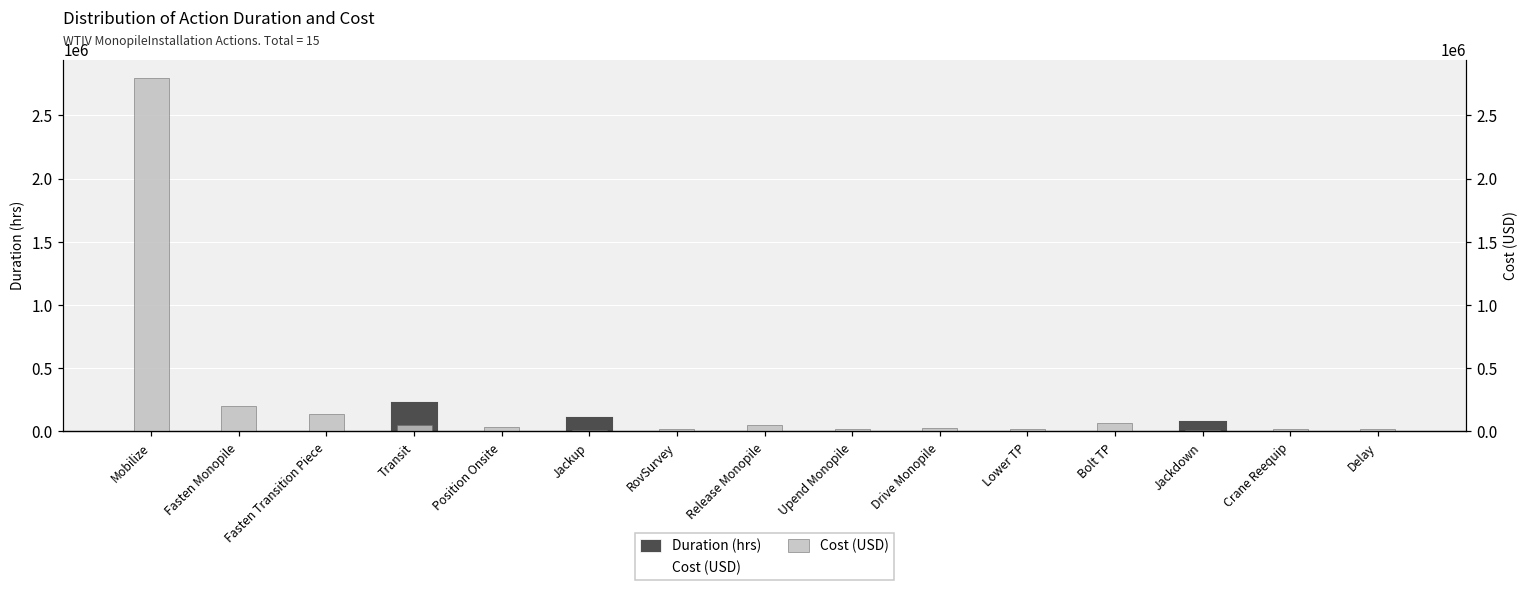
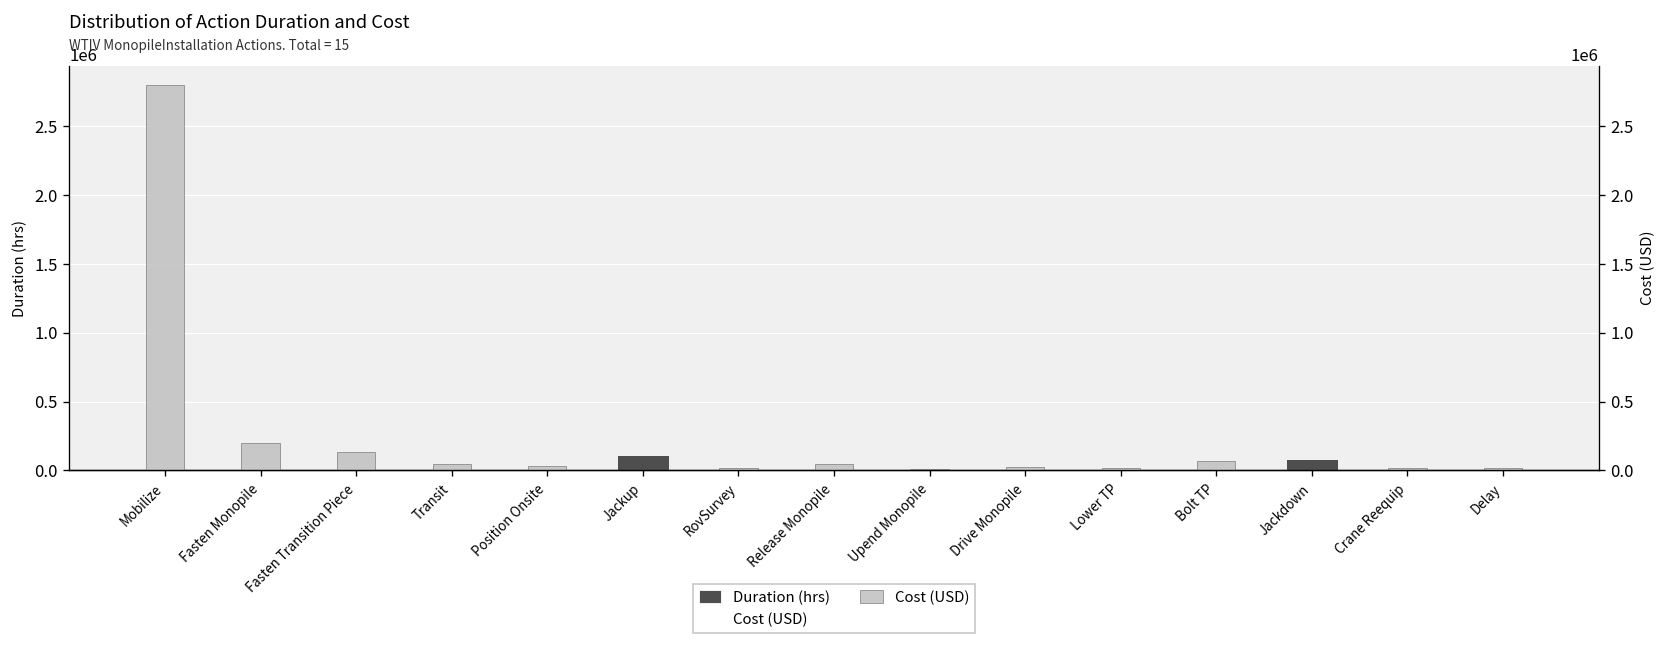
  {
    "Duration (hrs)": {
-     "Transit": 240000,
+     "Transit": 0,
      "Jackup": 110000,
      "Jackdown": 90000
    },
    "Cost (USD)": {
      "Mobilize": 2800000,
      "Fasten Monopile": 200000,
      "Fasten Transition Piece": 130000,
      "Transit": 50000,
      "Position Onsite": 30000,
      "Release Monopile": 50000,
      "Drive Monopile": 30000,
      "Bolt TP": 70000
    }
  }
